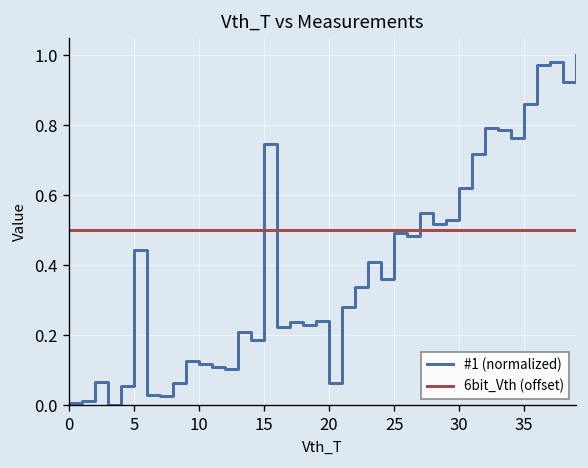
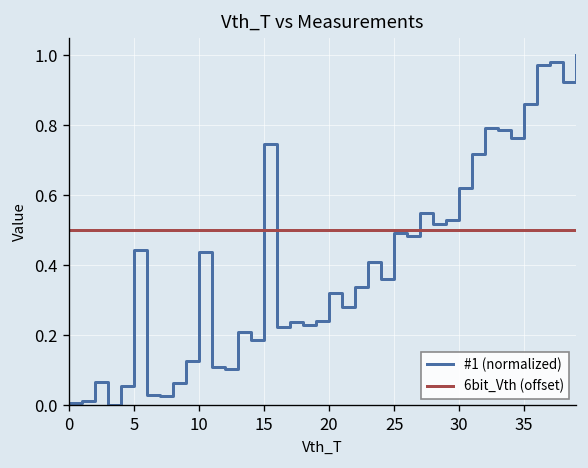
  {
    "#1 (normalized)": {
      "0": 0.01,
      "5": 0.44,
-     "10": 0.12,
+     "10": 0.44,
      "15": 0.75,
-     "20": 0.06,
+     "20": 0.32,
      "30": 0.62,
      "35": 0.86
    },
    "6bit_Vth (offset)": {
      "0": 0.50,
      "5": 0.50,
      "10": 0.50,
      "15": 0.50,
      "20": 0.50,
      "30": 0.50,
      "35": 0.50
    }
  }
